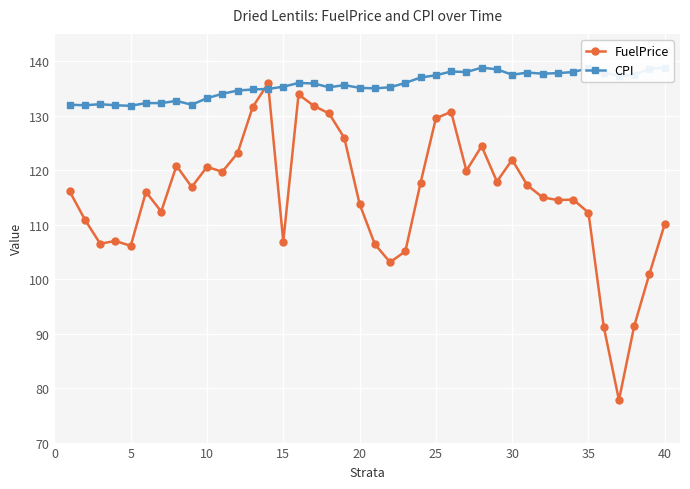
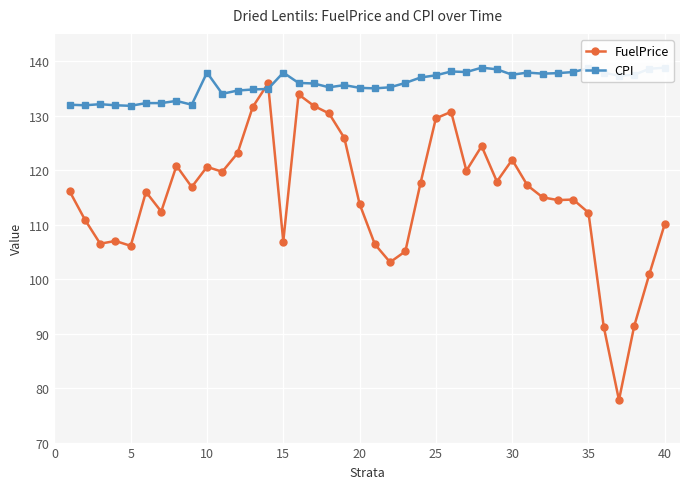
  {
    "FuelPrice": {
      "5": 106,
      "10": 121,
      "15": 107,
      "20": 114,
      "25": 130,
      "30": 122,
      "35": 112,
      "40": 110
    },
    "CPI": {
      "5": 132,
-     "10": 133,
-     "15": 135,
+     "10": 138,
+     "15": 138,
      "20": 135,
      "25": 137,
      "30": 138
    }
  }
